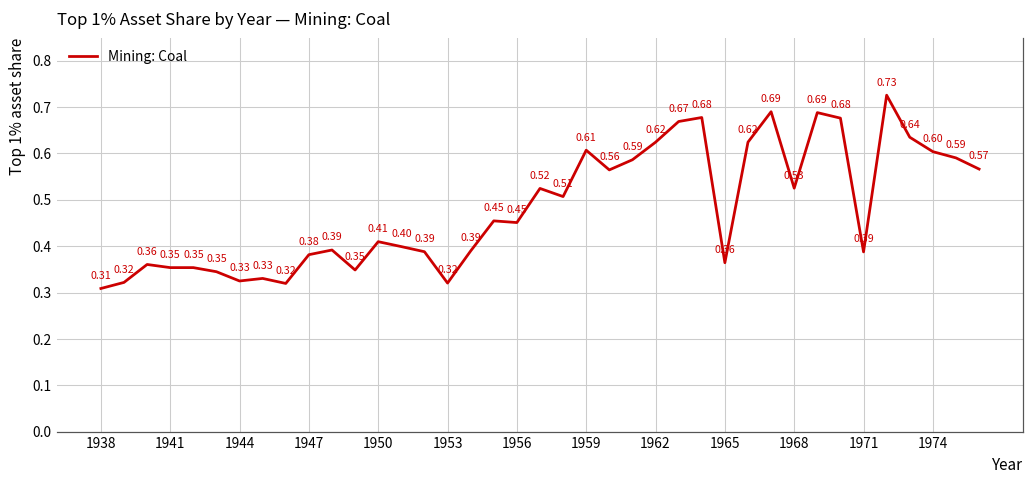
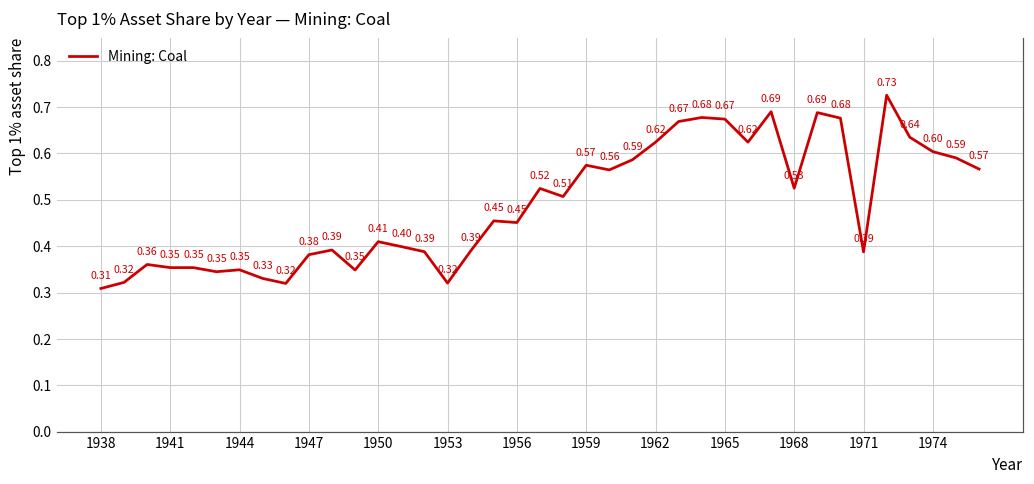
  {
    "1938": 0.31,
    "1941": 0.35,
-   "1944": 0.33,
+   "1944": 0.35,
    "1947": 0.38,
    "1950": 0.41,
    "1953": 0.32,
    "1956": 0.45,
-   "1959": 0.61,
+   "1959": 0.57,
    "1962": 0.62,
-   "1965": 0.36,
+   "1965": 0.67,
    "1968": 0.53,
    "1971": 0.39,
    "1974": 0.60
  }
